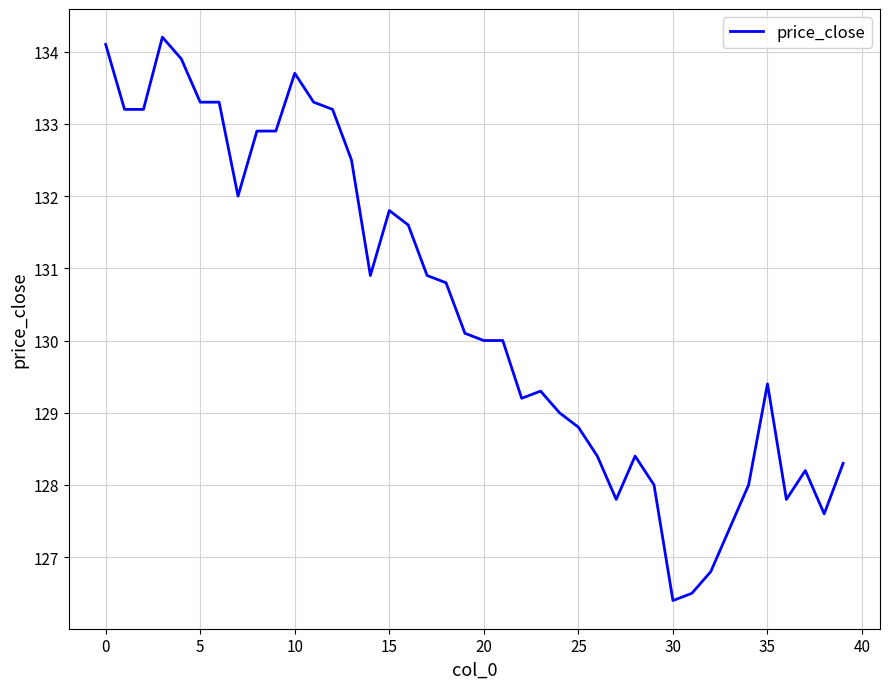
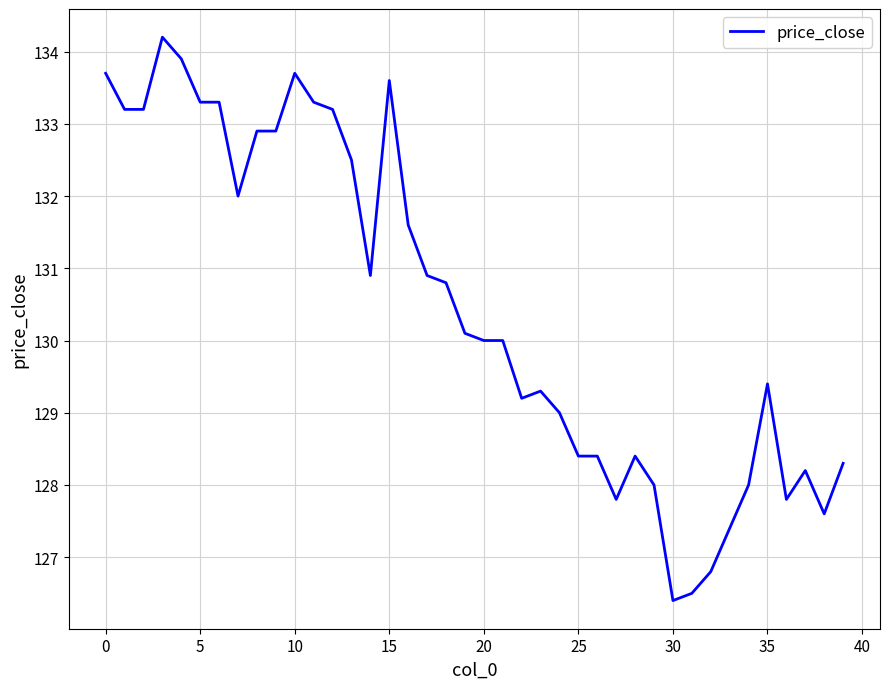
  {
-   "0": 134.1,
+   "0": 133.7,
    "5": 133.3,
    "10": 133.7,
-   "15": 131.8,
+   "15": 133.6,
    "20": 130.0,
-   "25": 128.8,
+   "25": 128.4,
    "30": 126.4,
    "35": 129.4
  }
